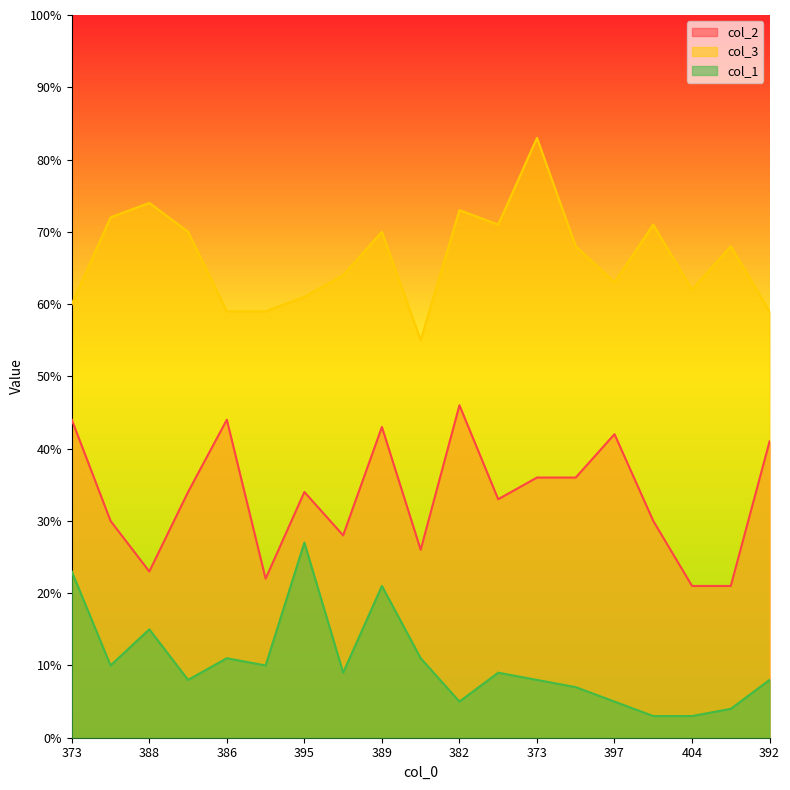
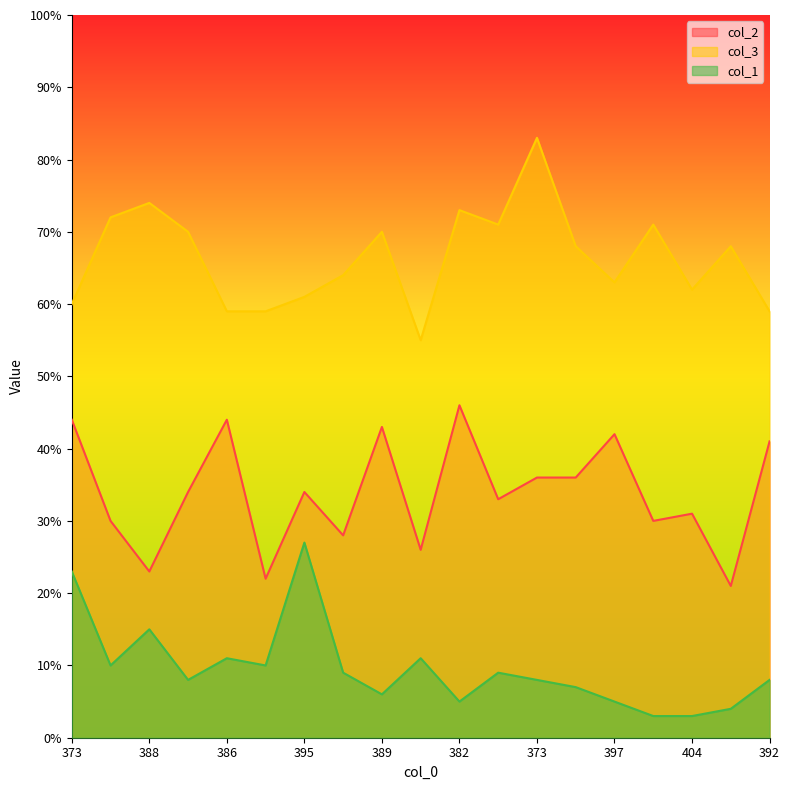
  {
    "col_2": {
      "388": "23%",
      "386": "44%",
      "395": "34%",
      "389": "43%",
      "382": "46%",
      "397": "42%",
-     "404": "21%",
+     "404": "31%",
      "392": "41%"
    },
    "col_3": {
      "388": "74%",
      "386": "59%",
      "395": "61%",
      "389": "70%",
      "382": "73%",
      "397": "63%",
      "404": "62%",
      "392": "59%"
    },
    "col_1": {
      "388": "15%",
      "386": "11%",
      "395": "27%",
-     "389": "21%",
+     "389": "6%",
      "382": "5%",
      "397": "5%",
      "404": "3%",
      "392": "8%"
    }
  }
